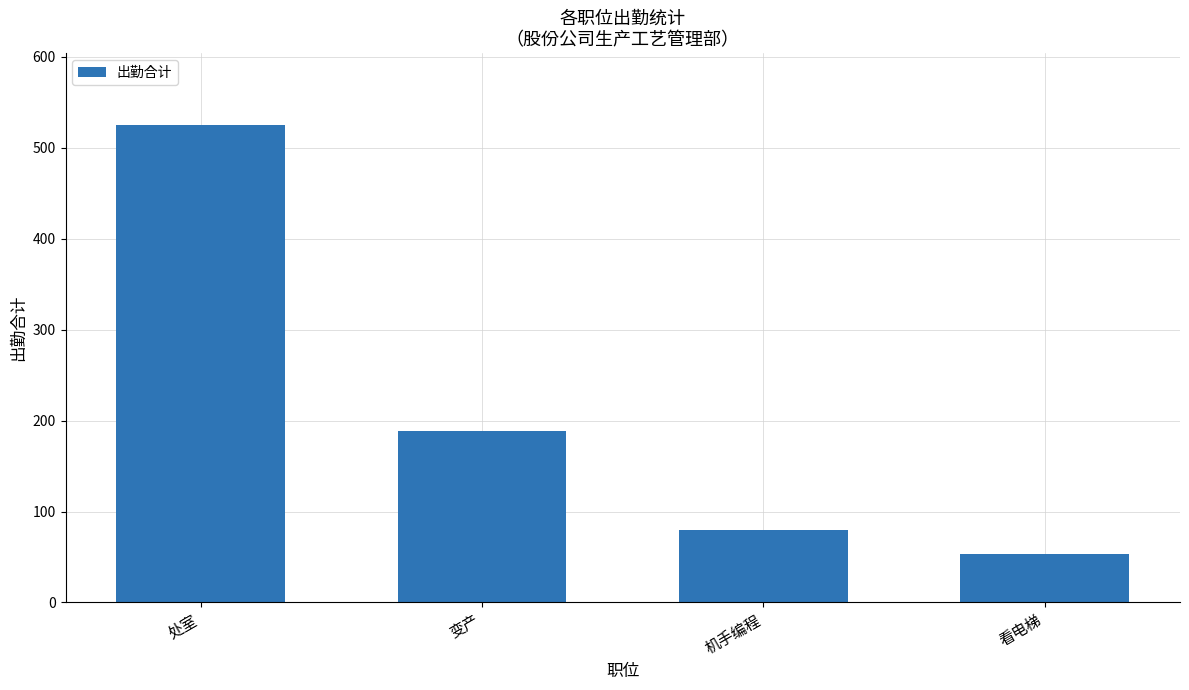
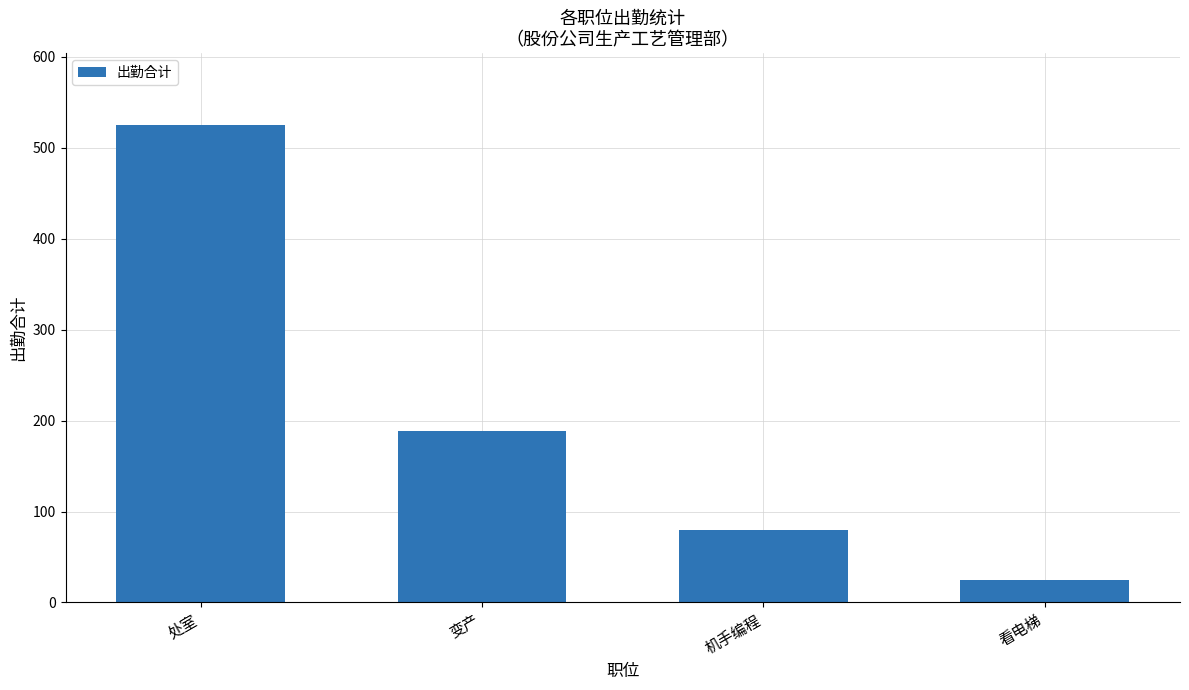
  {
    "处室": 530,
    "变产": 190,
    "机手编程": 80,
-   "看电梯": 50
+   "看电梯": 30
  }
